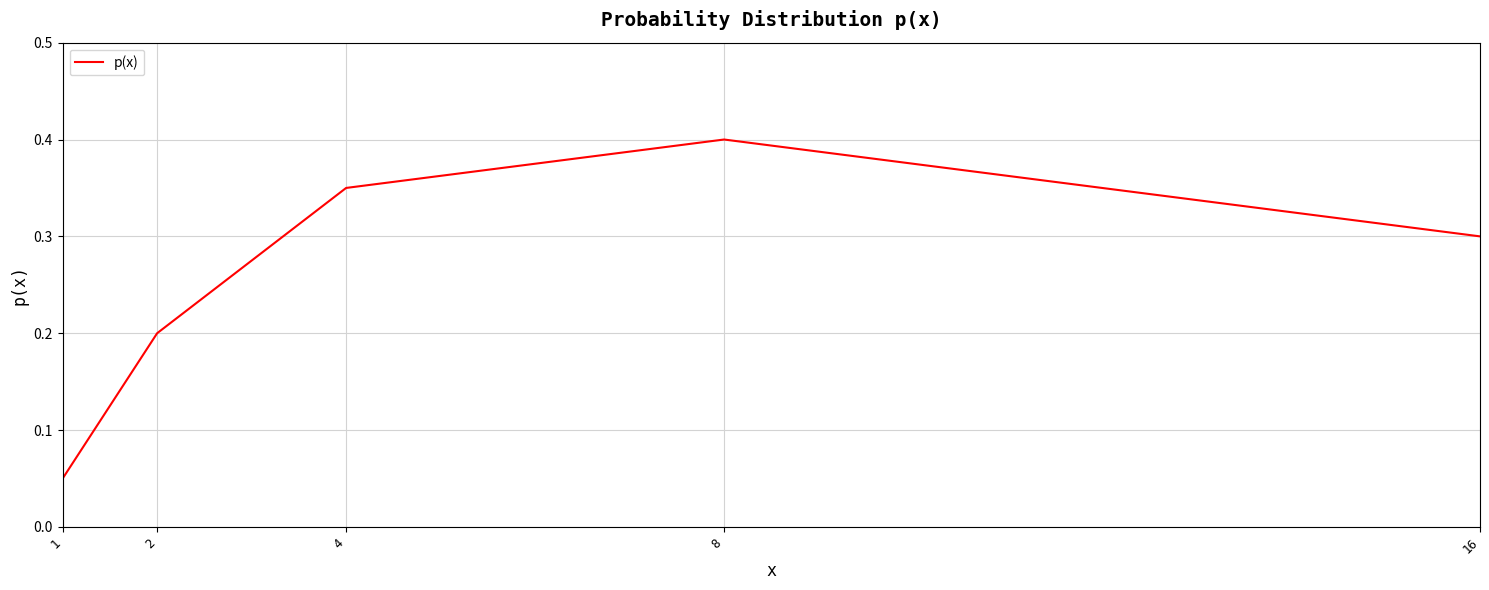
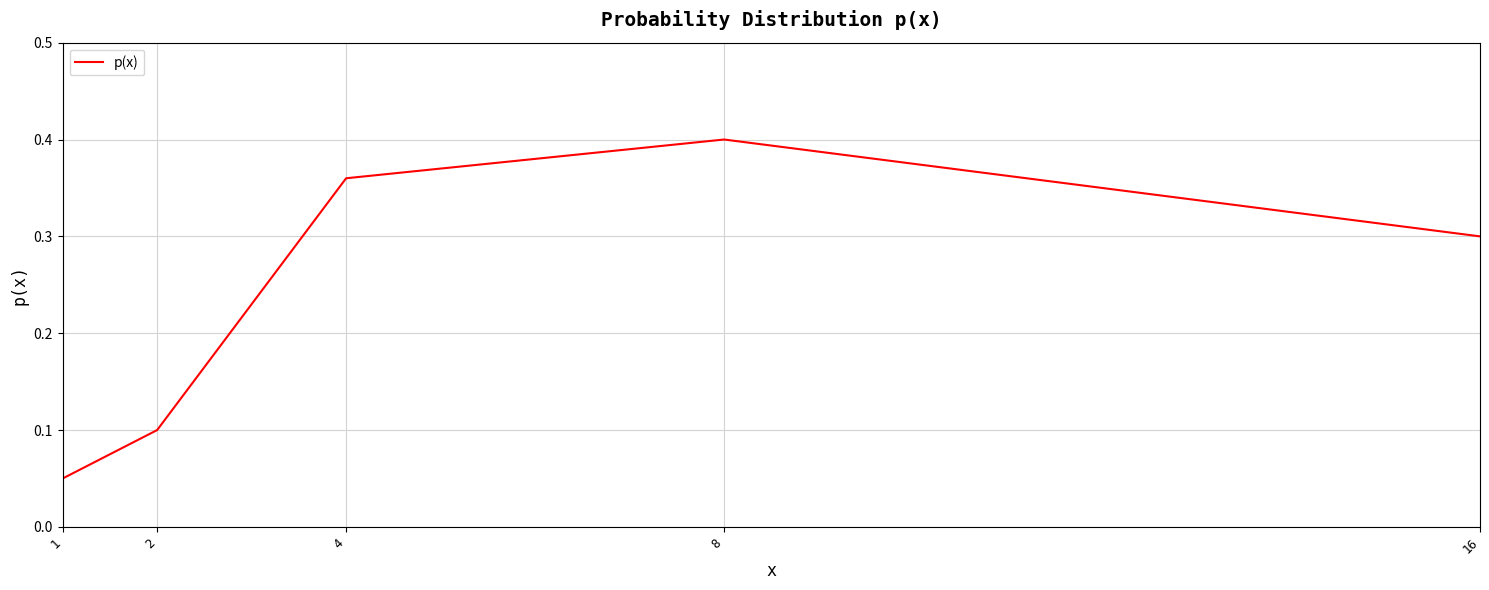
  {
    "1": 0.05,
-   "2": 0.2,
-   "4": 0.35,
+   "2": 0.1,
+   "4": 0.36,
    "8": 0.40,
    "16": 0.30
  }
